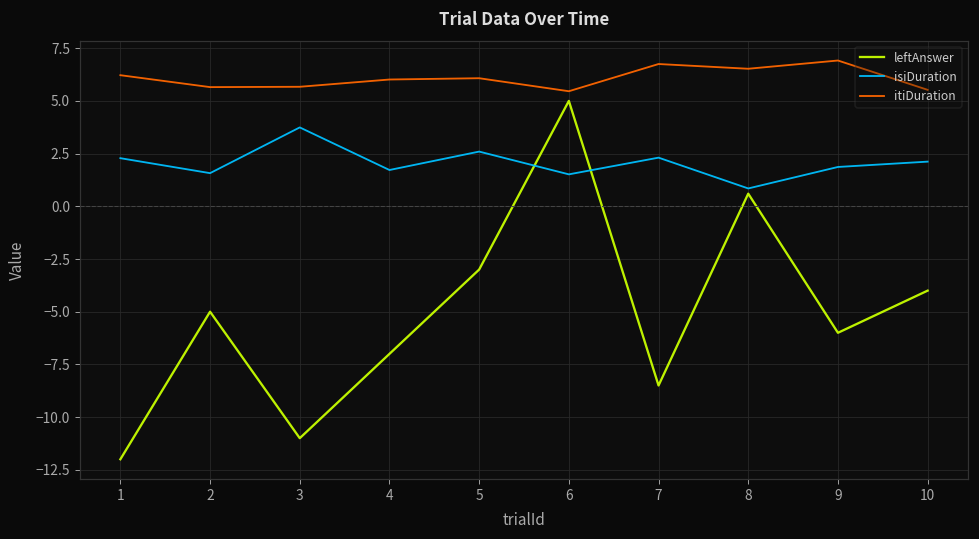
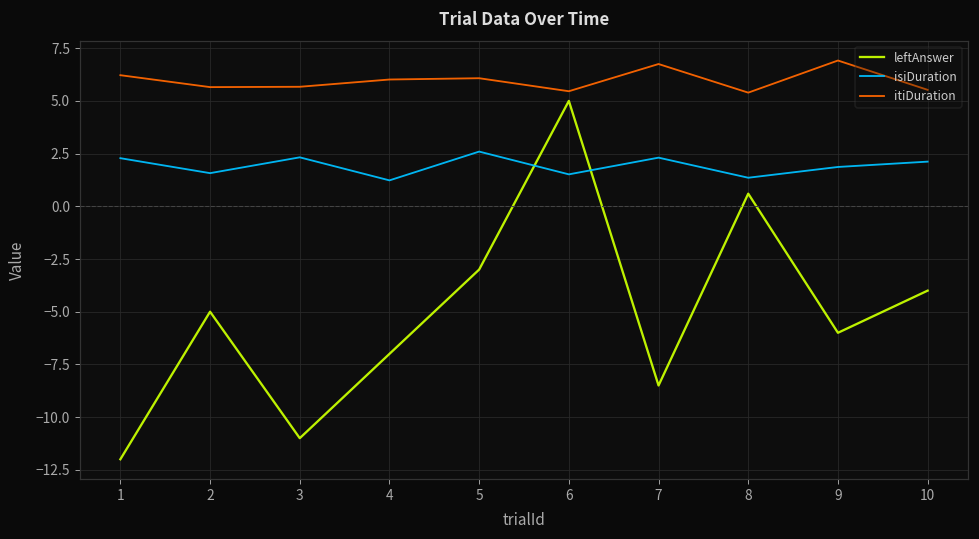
  {
    "leftAnswer": {
      "1": -12.0,
      "2": -5.0,
      "3": -11.0,
      "4": -7.0,
      "5": -3.0,
      "6": 5.0,
      "7": -8.5,
      "8": 0.6,
      "9": -6.0,
      "10": -4.0
    },
    "isiDuration": {
      "1": 2.3,
      "2": 1.6,
-     "3": 3.7,
-     "4": 1.7,
+     "3": 2.3,
+     "4": 1.2,
      "5": 2.6,
      "6": 1.5,
      "7": 2.3,
-     "8": 0.8,
+     "8": 1.4,
      "9": 1.9,
      "10": 2.1
    },
    "itiDuration": {
      "1": 6.2,
      "2": 5.7,
      "3": 5.7,
      "4": 6.0,
      "5": 6.1,
      "6": 5.5,
      "7": 6.8,
-     "8": 6.5,
+     "8": 5.4,
      "9": 6.9
    }
  }
